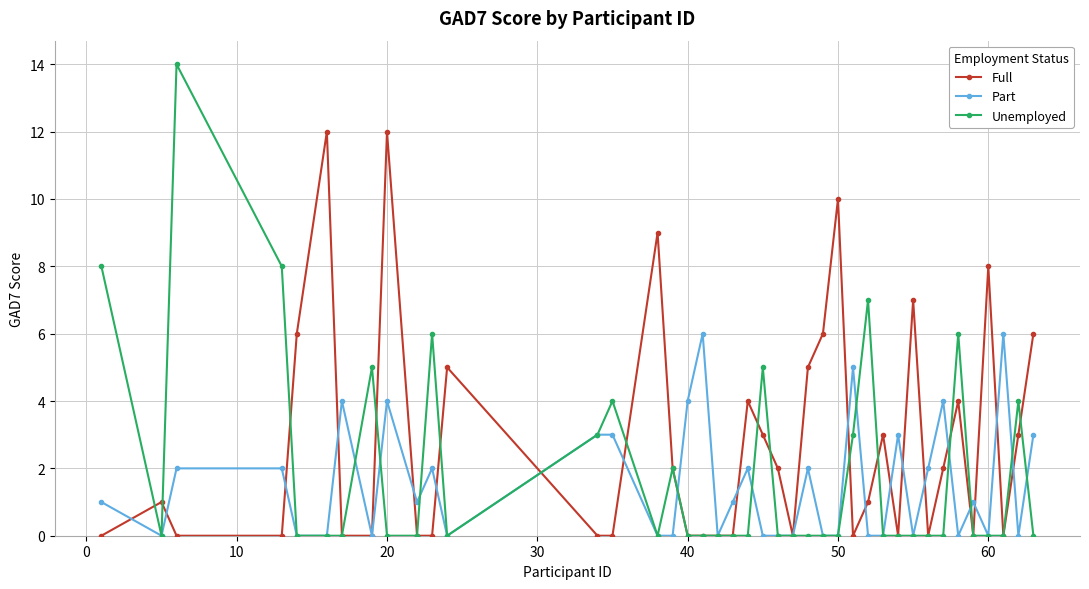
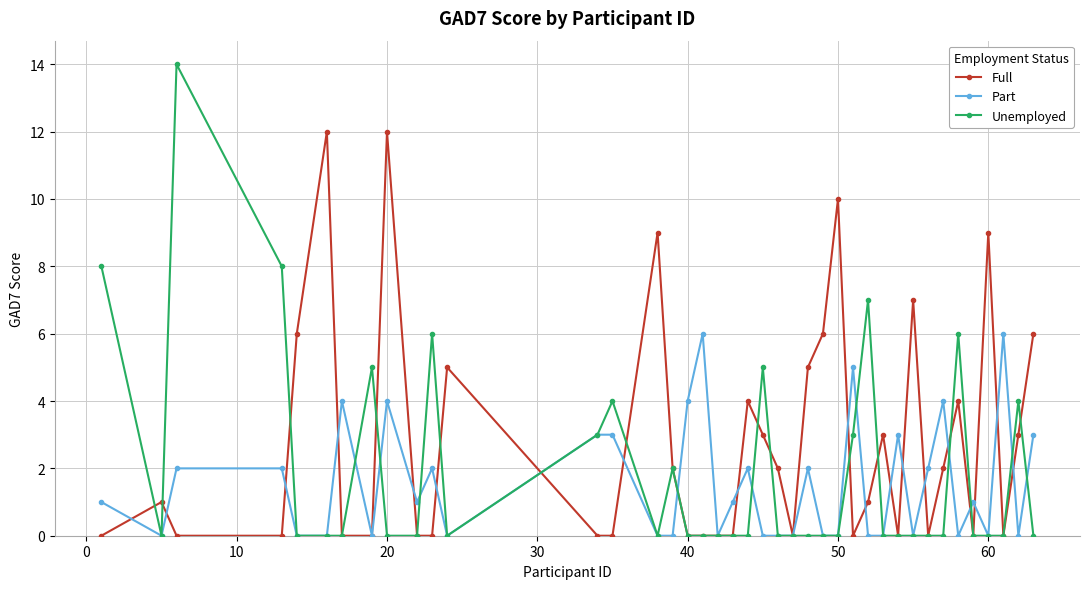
  {
    "Full": {
      "20": 12,
      "50": 10,
-     "60": 8
+     "60": 9
    },
    "Part": {
      "20": 4,
      "40": 4
    },
    "Unemployed": {
      "20": 0
    }
  }
